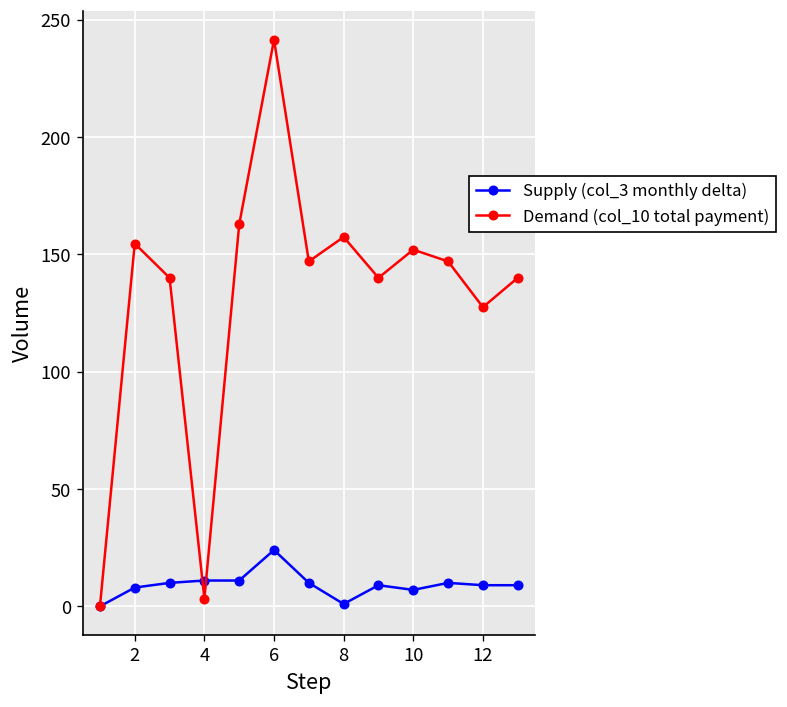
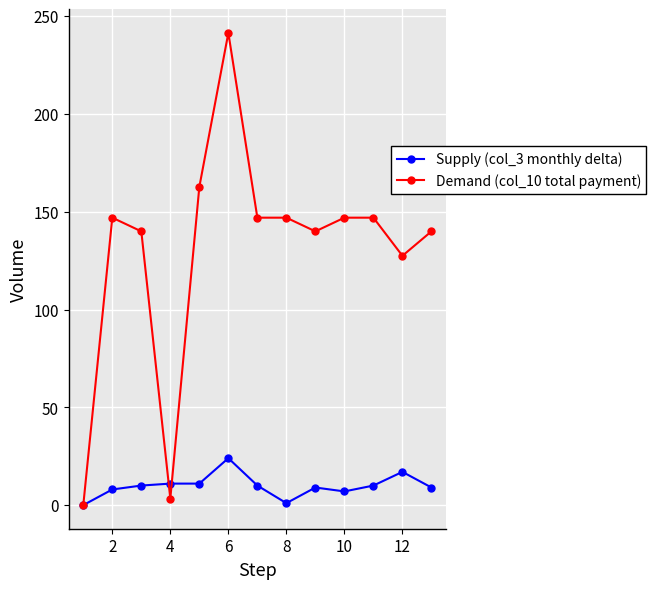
  {
    "Supply (col_3 monthly delta)": {
      "2": 8,
      "4": 11,
      "6": 24,
      "8": 1,
      "10": 7,
-     "12": 9
+     "12": 17
    },
    "Demand (col_10 total payment)": {
-     "2": 155,
+     "2": 147,
      "4": 3,
      "6": 242,
-     "8": 157,
-     "10": 152,
+     "8": 147,
+     "10": 147,
      "12": 128
    }
  }
